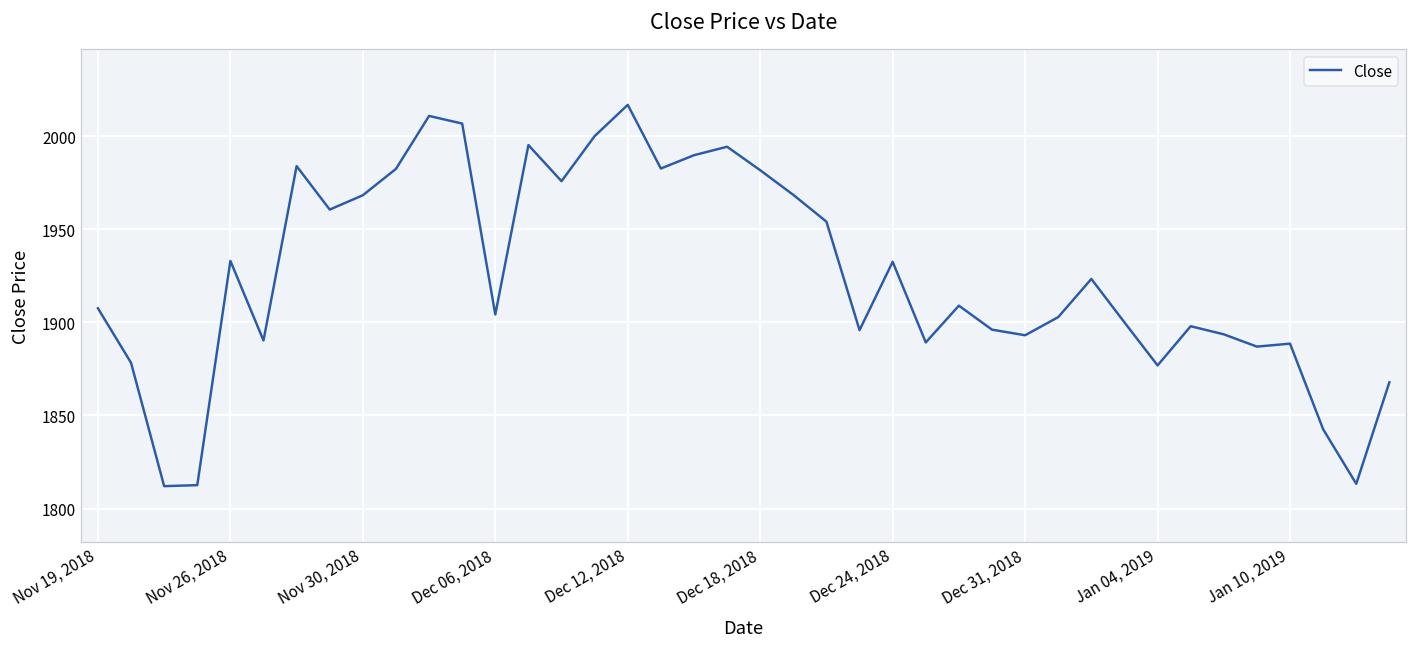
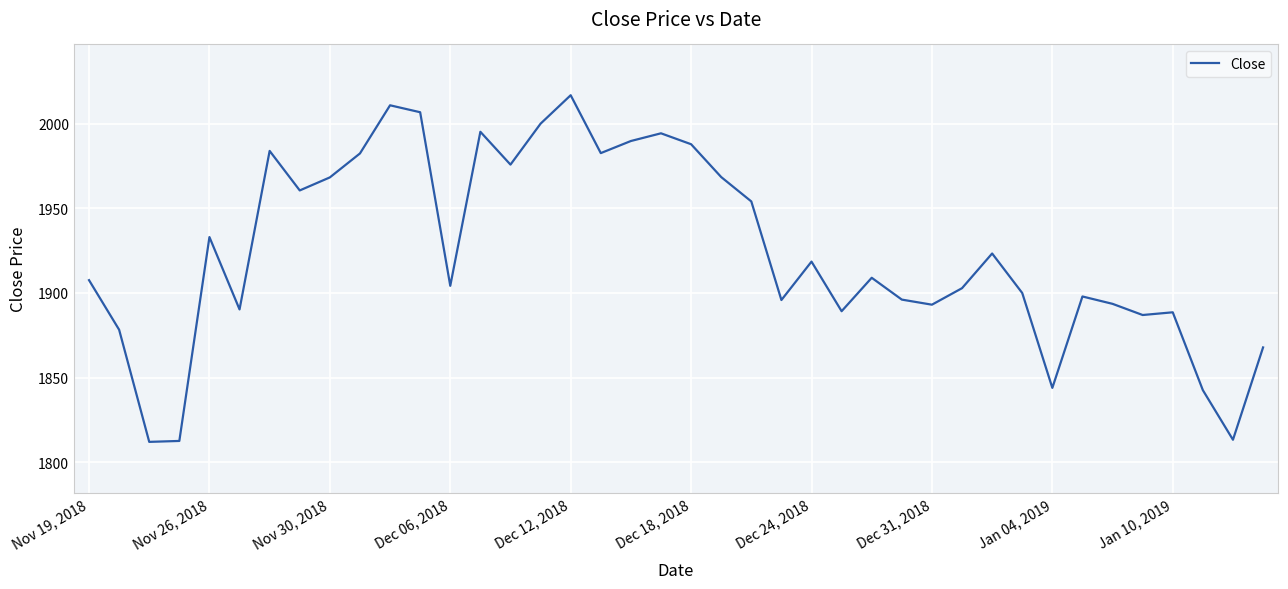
  {
    "Nov 19, 2018": 1908,
    "Nov 26, 2018": 1933,
    "Nov 30, 2018": 1968,
    "Dec 06, 2018": 1904,
    "Dec 12, 2018": 2017,
-   "Dec 18, 2018": 1982,
-   "Dec 24, 2018": 1933,
+   "Dec 18, 2018": 1988,
+   "Dec 24, 2018": 1919,
    "Dec 31, 2018": 1893,
-   "Jan 04, 2019": 1877,
+   "Jan 04, 2019": 1844,
    "Jan 10, 2019": 1889
  }
